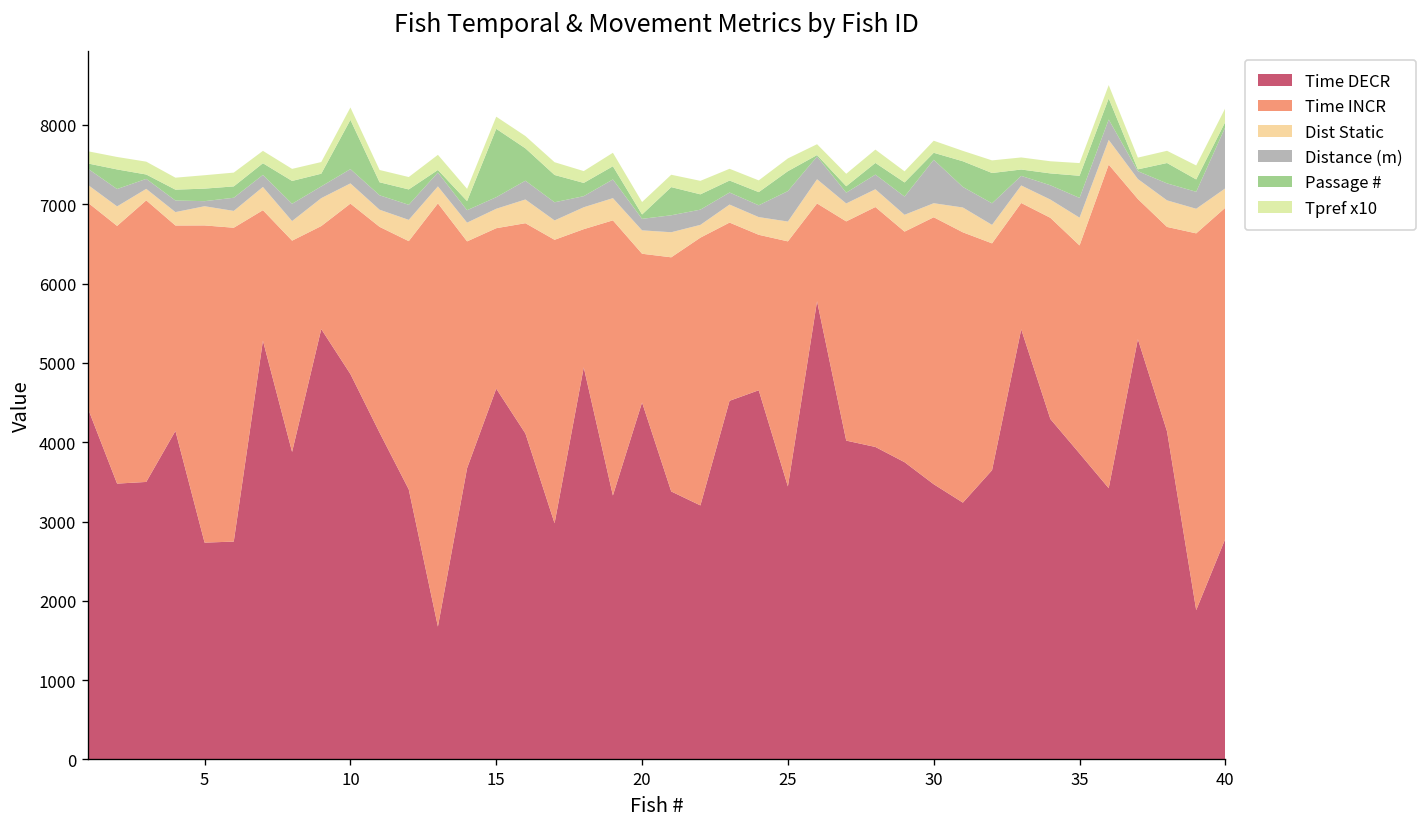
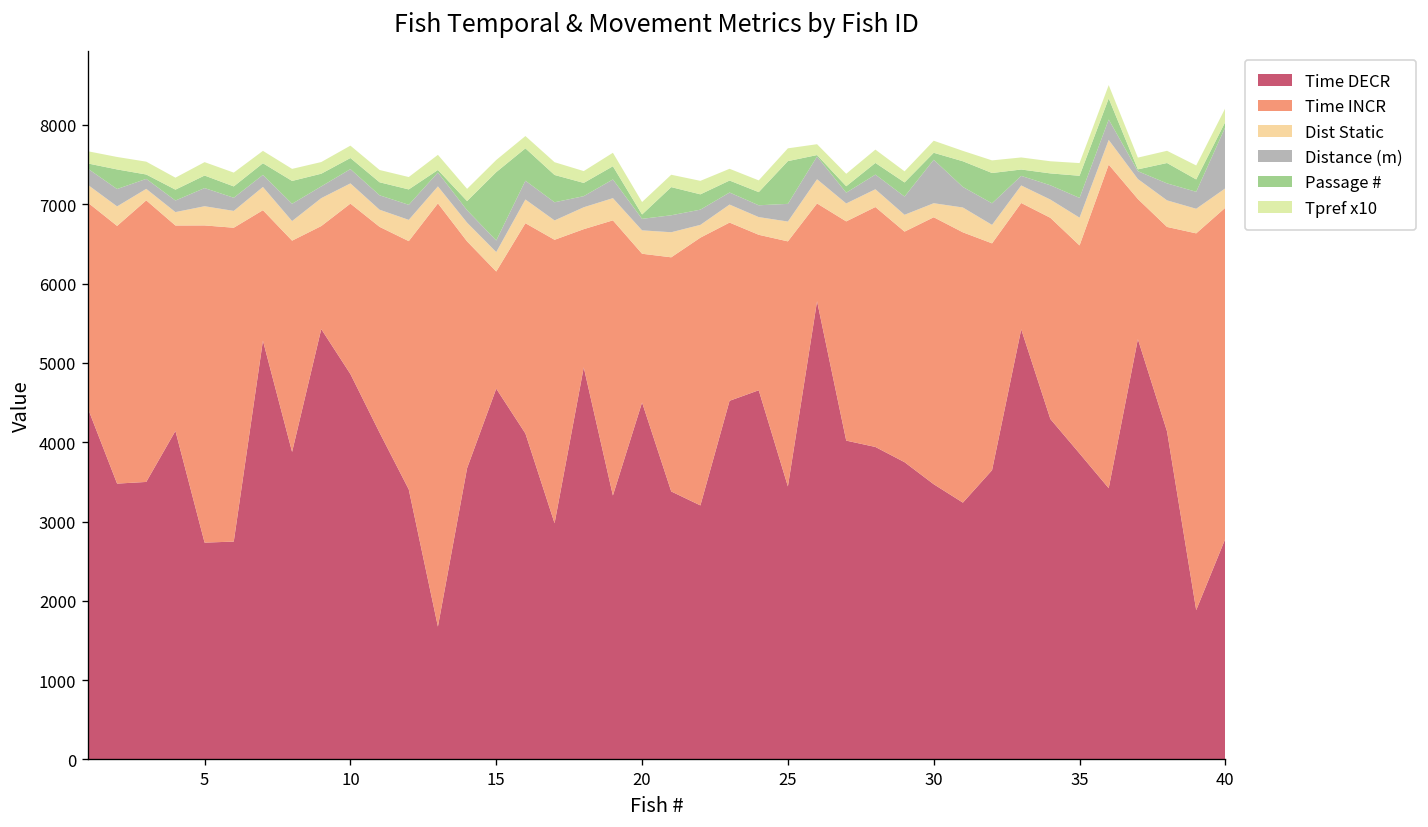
  {
    "Time DECR": {
      "5": 2700,
      "10": 4900,
      "15": 4700,
      "20": 4500,
      "25": 3400,
      "30": 3500,
      "35": 3900,
      "40": 2800
    },
    "Time INCR": {
      "5": 4000,
      "10": 2100,
-     "15": 2000,
+     "15": 1500,
      "20": 1900,
      "25": 3100,
      "30": 3400,
      "35": 2600,
      "40": 4200
    },
    "Distance (m)": {
-     "5": 100,
+     "5": 200,
      "10": 200,
      "15": 100,
      "20": 100,
-     "25": 400,
+     "25": 200,
      "30": 500,
      "35": 200,
      "40": 800
    },
    "Passage #": {
      "5": 200,
-     "10": 600,
+     "10": 100,
      "15": 900,
      "20": 100,
-     "25": 300,
+     "25": 500,
      "30": 100,
      "35": 300,
      "40": 100
    }
  }
